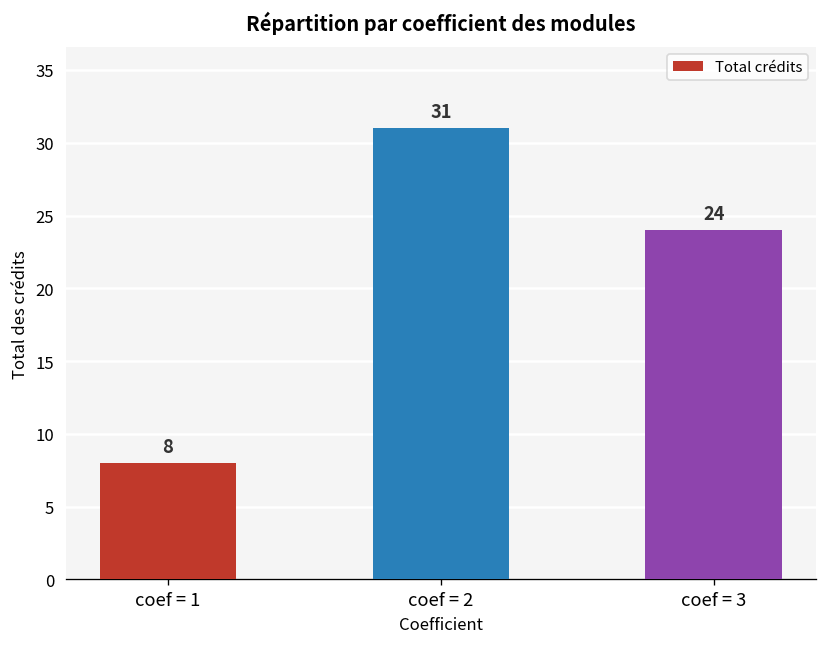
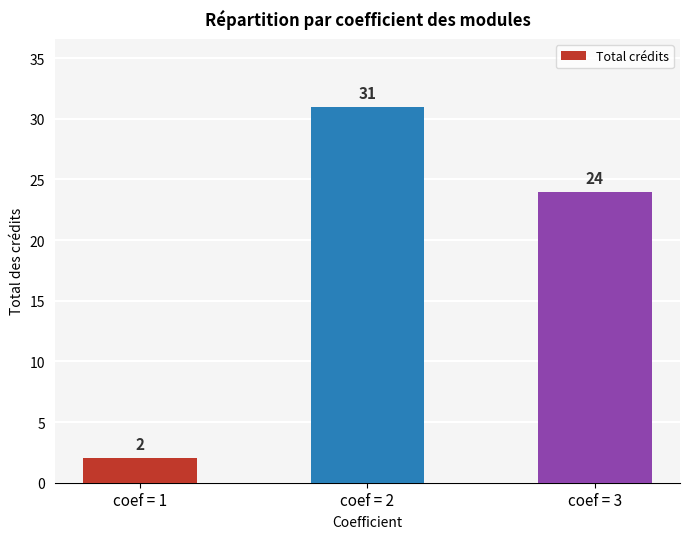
  {
-   "coef = 1": 8,
+   "coef = 1": 2,
    "coef = 2": 31,
    "coef = 3": 24
  }
